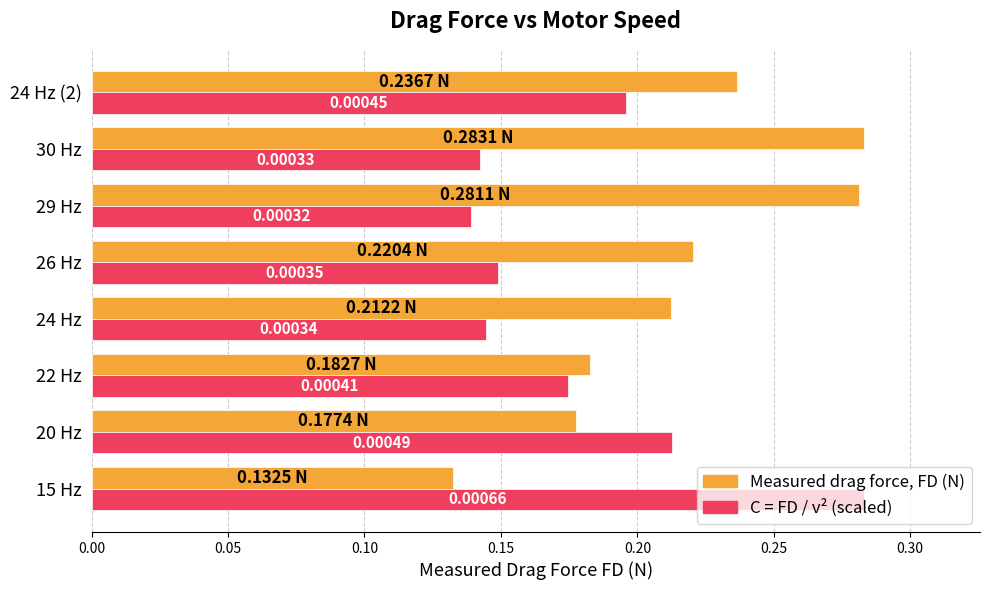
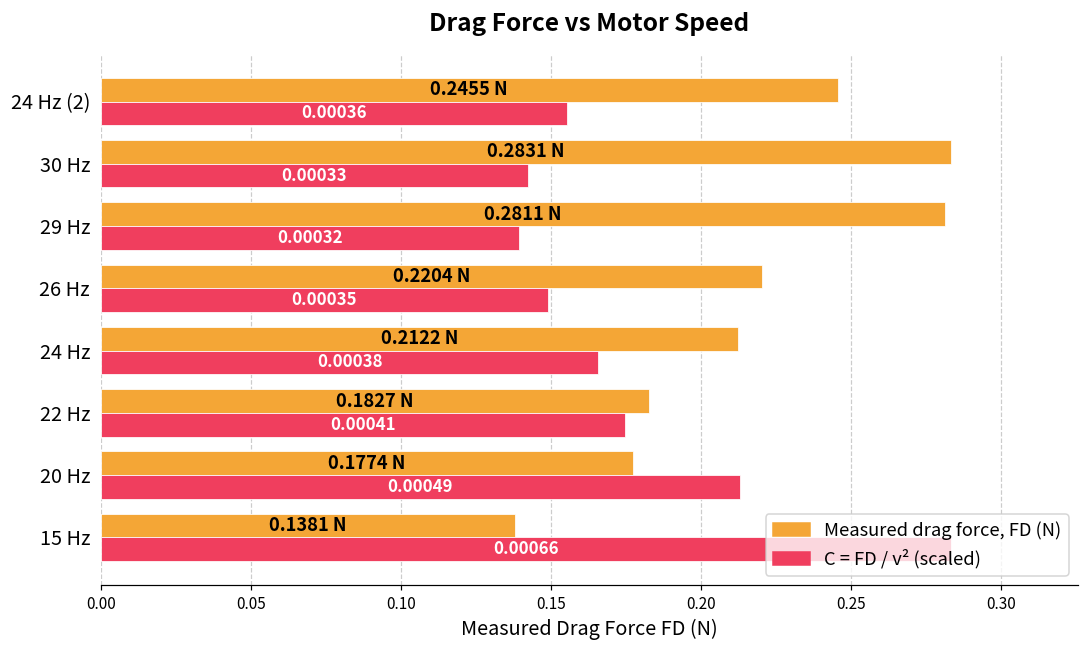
  {
    "Measured drag force, FD (N)": {
-     "24 Hz (2)": 0.2367,
+     "24 Hz (2)": 0.2455,
      "30 Hz": 0.2831,
      "29 Hz": 0.2811,
      "26 Hz": 0.2204,
      "24 Hz": 0.2122,
      "22 Hz": 0.1827,
      "20 Hz": 0.1774,
-     "15 Hz": 0.1325
+     "15 Hz": 0.1381
    },
    "C = FD / v² (scaled)": {
-     "24 Hz (2)": 0.00045,
-     "24 Hz": 0.00034
+     "24 Hz (2)": 0.00036,
+     "24 Hz": 0.00038
    }
  }
